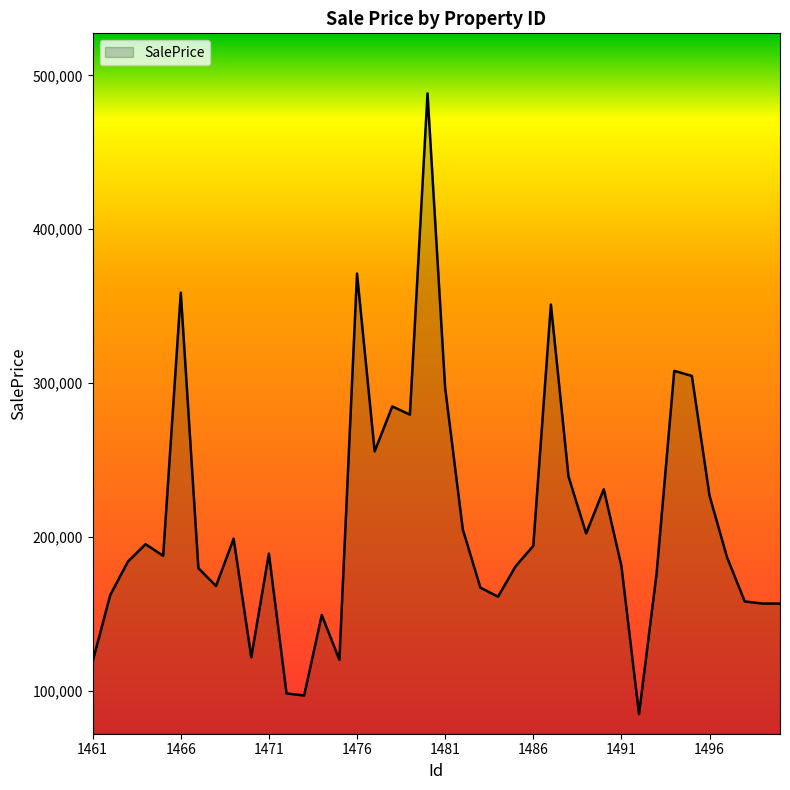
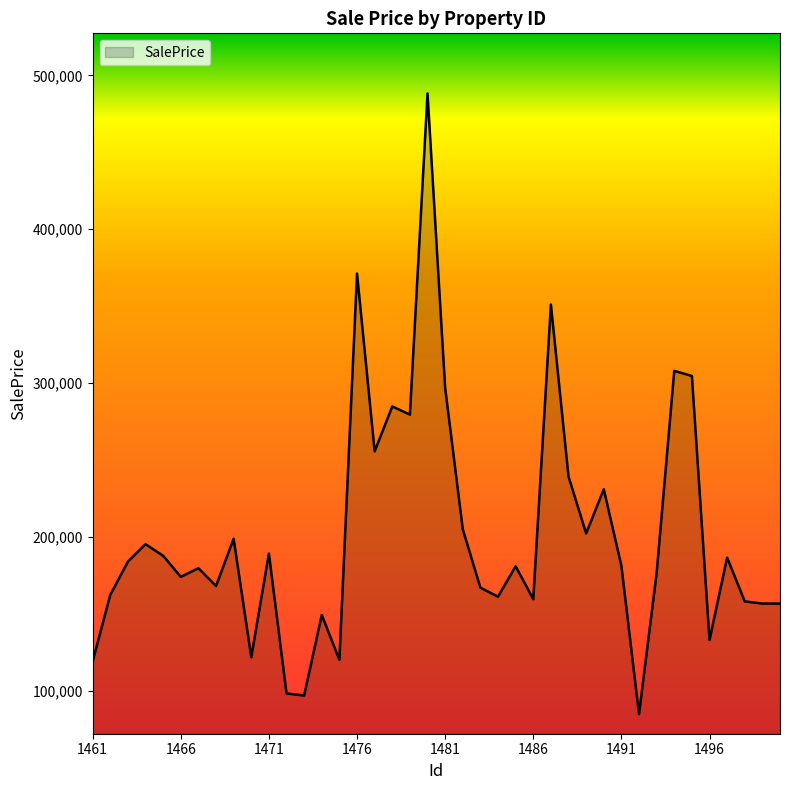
  {
    "1461": "119,000",
-   "1466": "359,000",
+   "1466": "174,000",
    "1471": "189,000",
    "1476": "371,000",
    "1481": "297,000",
-   "1486": "194,000",
+   "1486": "159,000",
    "1491": "181,000",
-   "1496": "227,000"
+   "1496": "133,000"
  }
